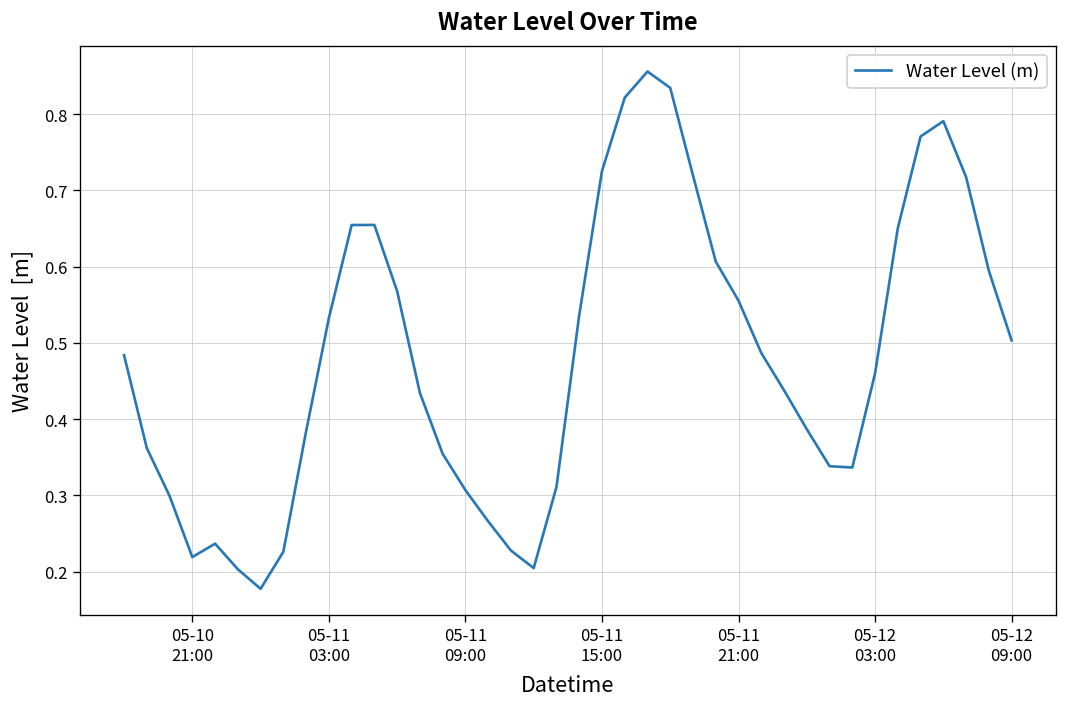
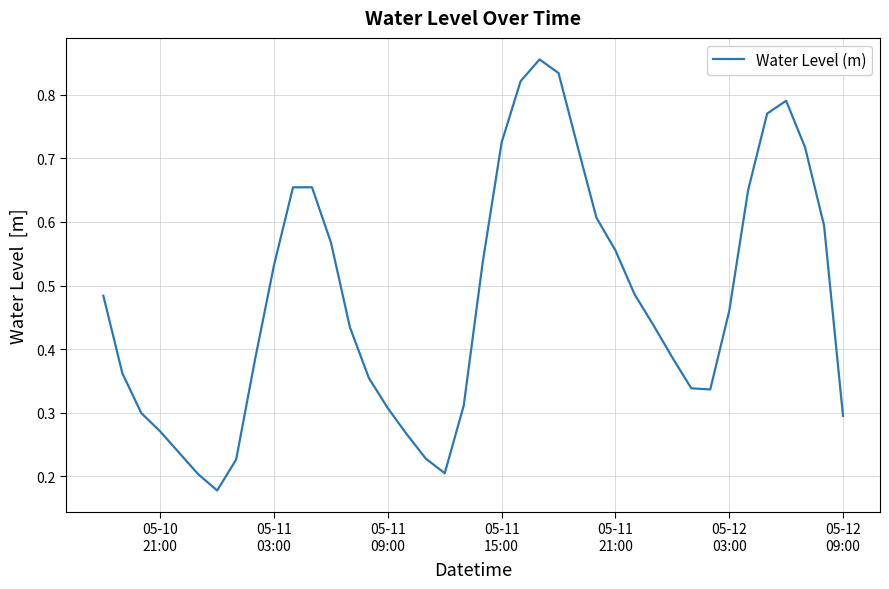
  {
-   "05-10 21:00": 0.22,
+   "05-10 21:00": 0.27,
    "05-11 03:00": 0.53,
    "05-11 09:00": 0.31,
    "05-11 15:00": 0.73,
    "05-11 21:00": 0.56,
    "05-12 03:00": 0.46,
-   "05-12 09:00": 0.50
+   "05-12 09:00": 0.29
  }
